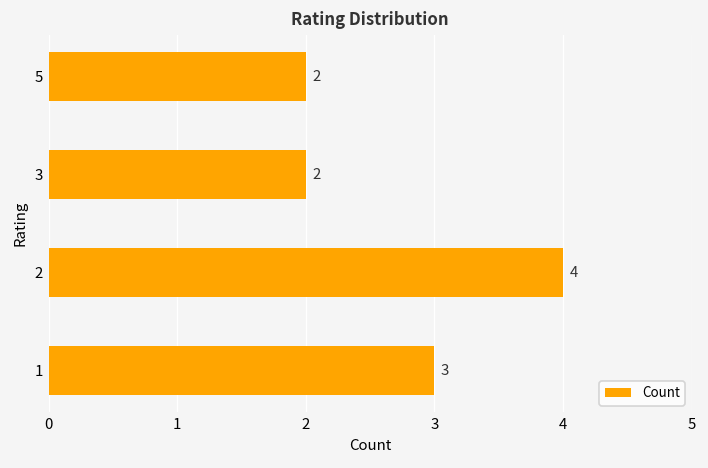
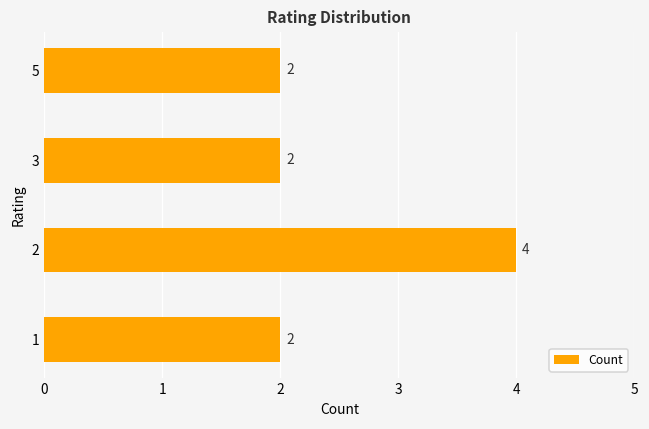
  {
    "5": 2,
    "3": 2,
    "2": 4,
-   "1": 3
+   "1": 2
  }
